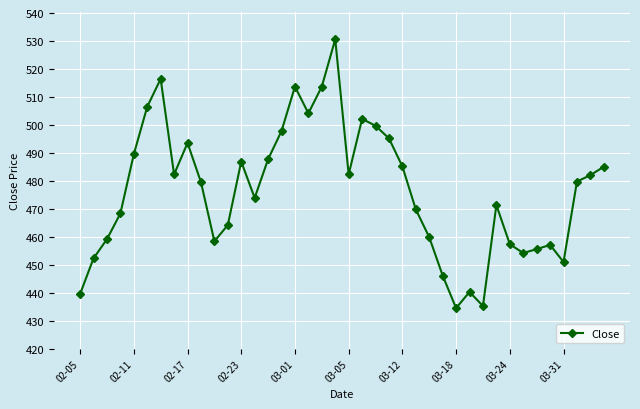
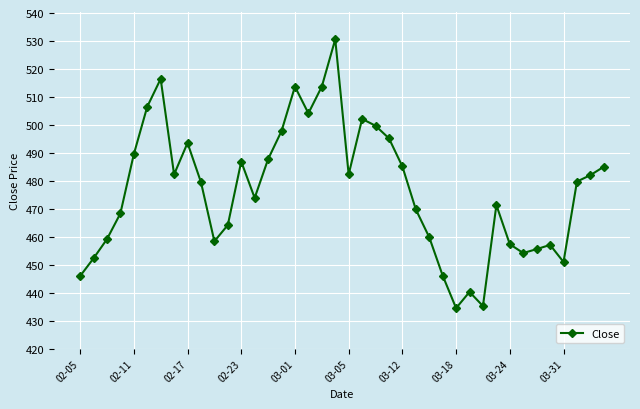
  {
-   "02-05": 440,
+   "02-05": 446,
    "02-11": 490,
    "02-17": 494,
    "02-23": 487,
    "03-01": 514,
    "03-05": 482,
    "03-12": 485,
    "03-18": 435,
    "03-24": 457,
    "03-31": 451
  }
